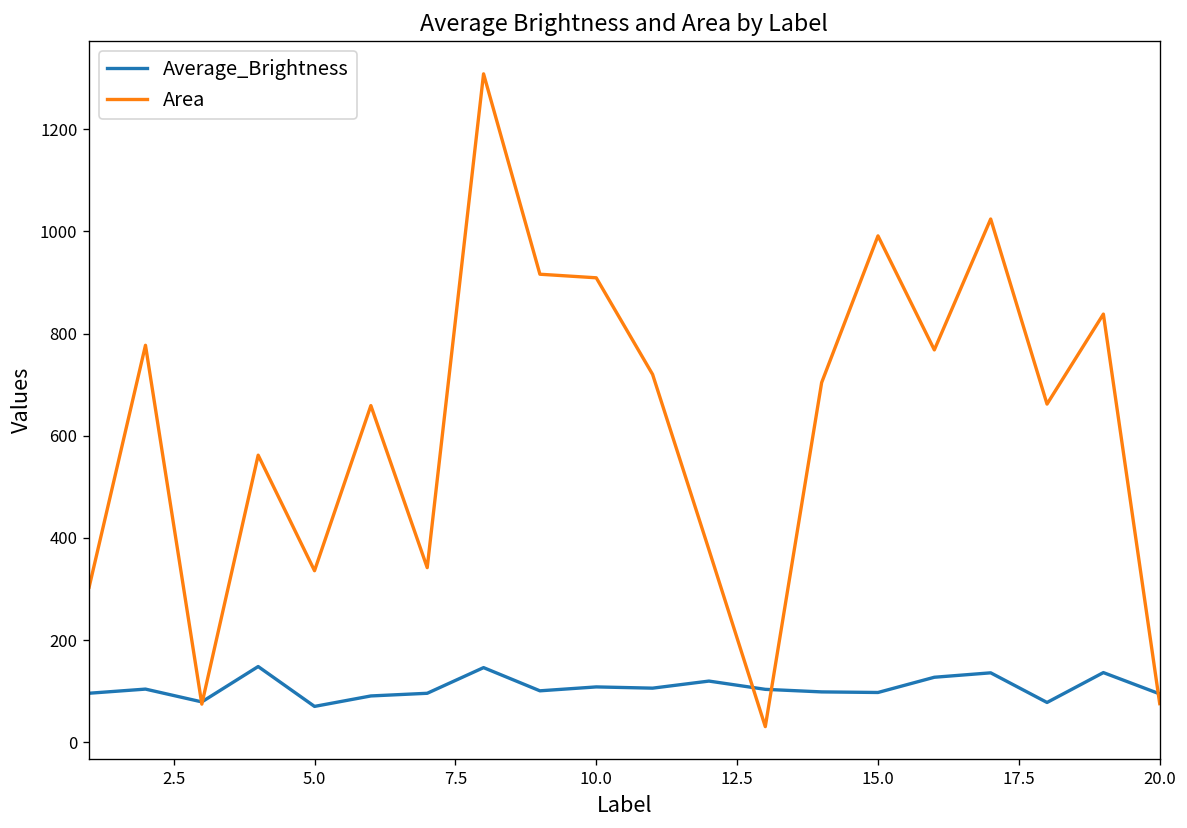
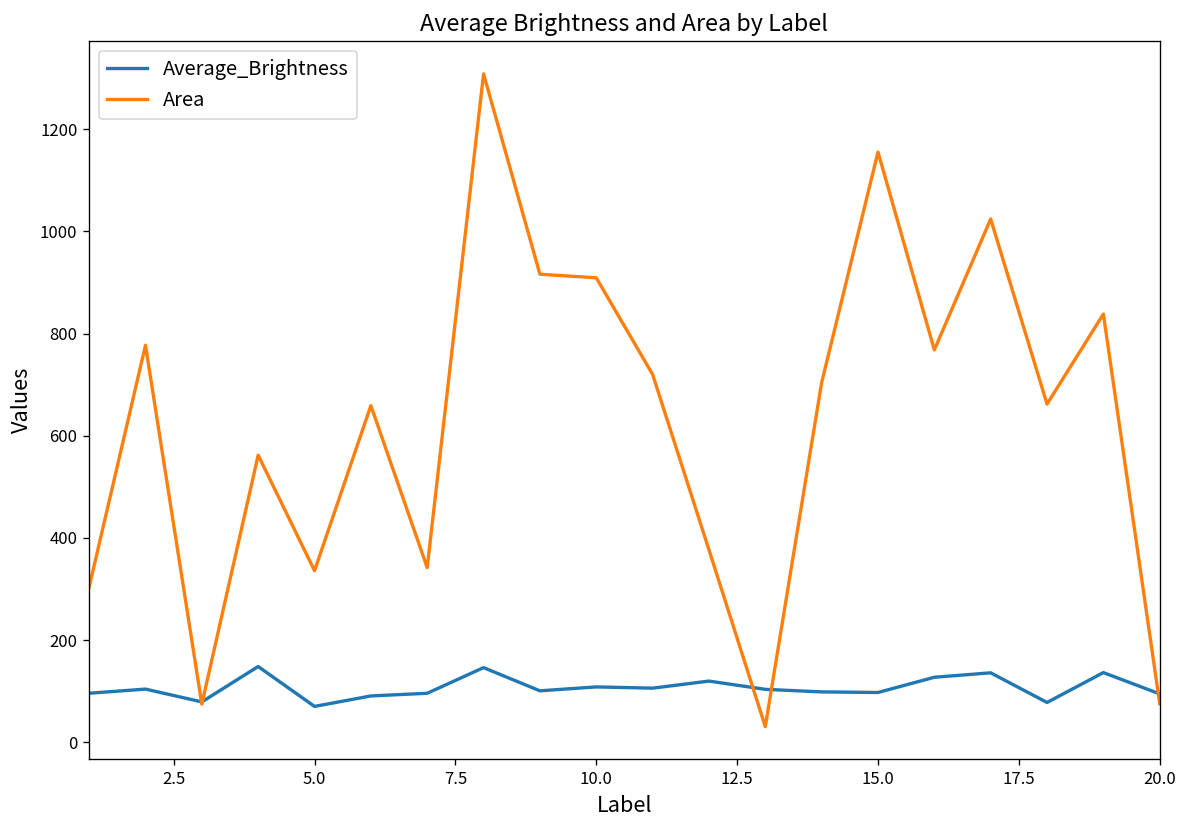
  {
    "Average_Brightness": {
      "5.0": 70,
      "10.0": 110,
      "15.0": 100,
      "20.0": 100
    },
    "Area": {
      "5.0": 340,
      "10.0": 910,
-     "15.0": 990,
+     "15.0": 1160,
      "20.0": 80
    }
  }
